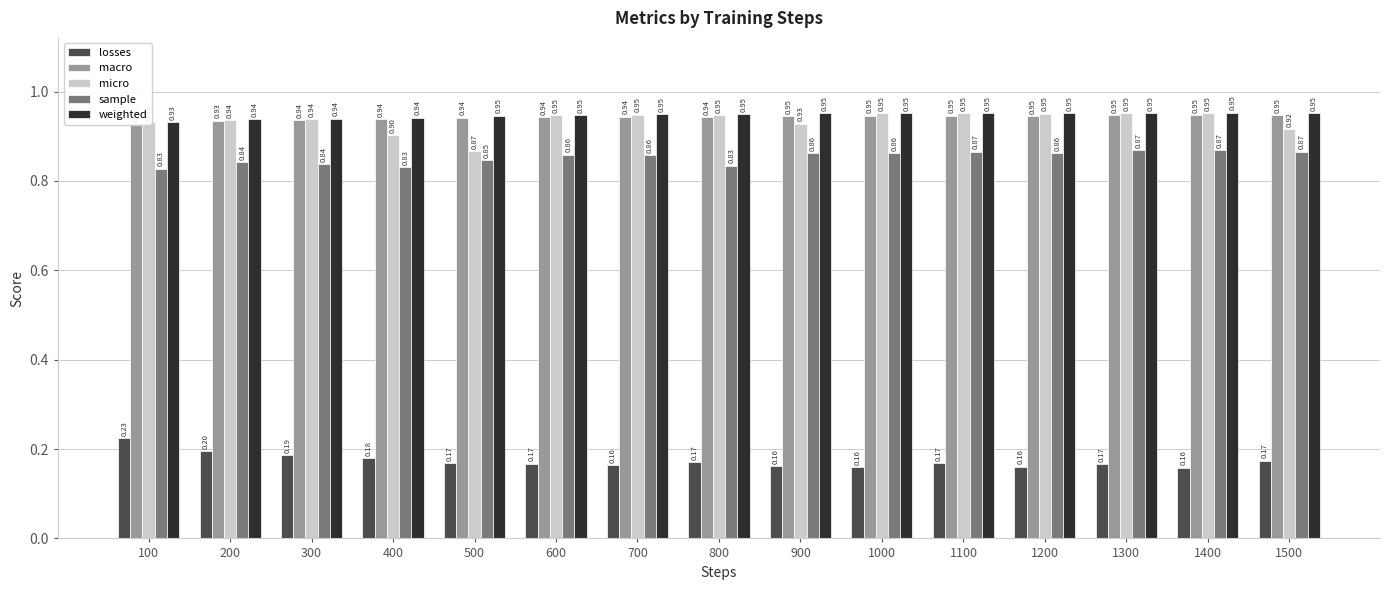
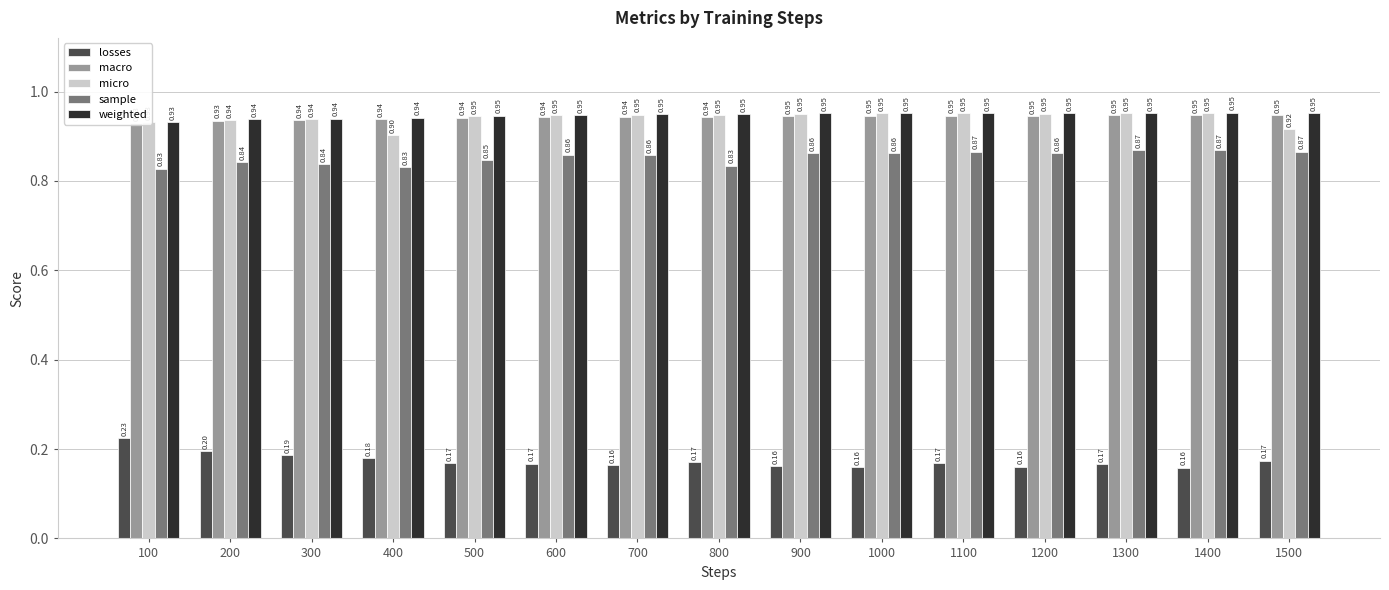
  {
    "micro": {
      "200": 0.94,
      "300": 0.94,
      "400": 0.90,
-     "500": 0.87,
+     "500": 0.95,
      "600": 0.95,
      "700": 0.95,
      "800": 0.95,
-     "900": 0.93,
+     "900": 0.95,
      "1000": 0.95,
      "1100": 0.95,
      "1200": 0.95,
      "1300": 0.95,
      "1400": 0.95,
      "1500": 0.92
    }
  }
